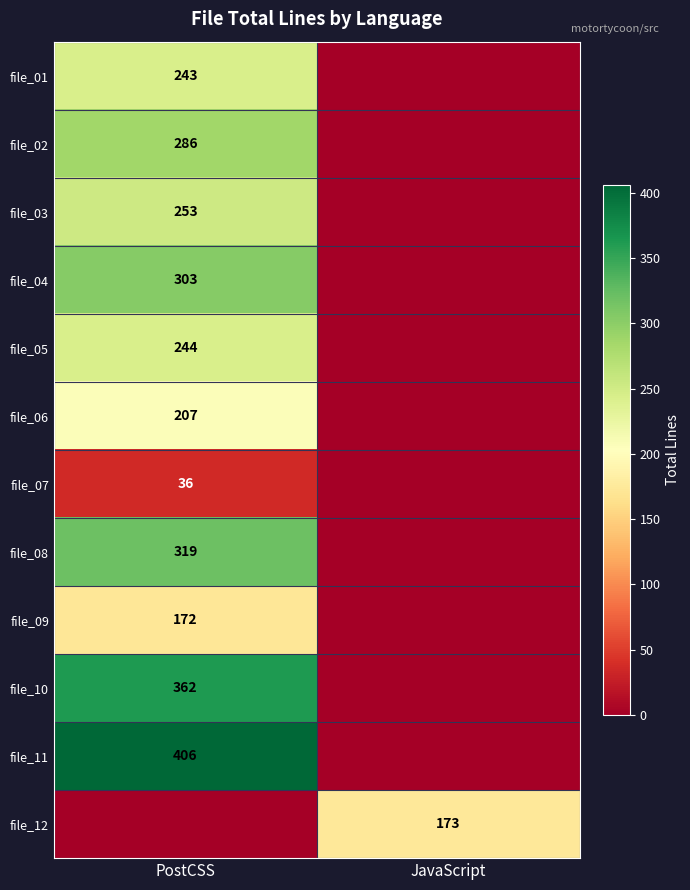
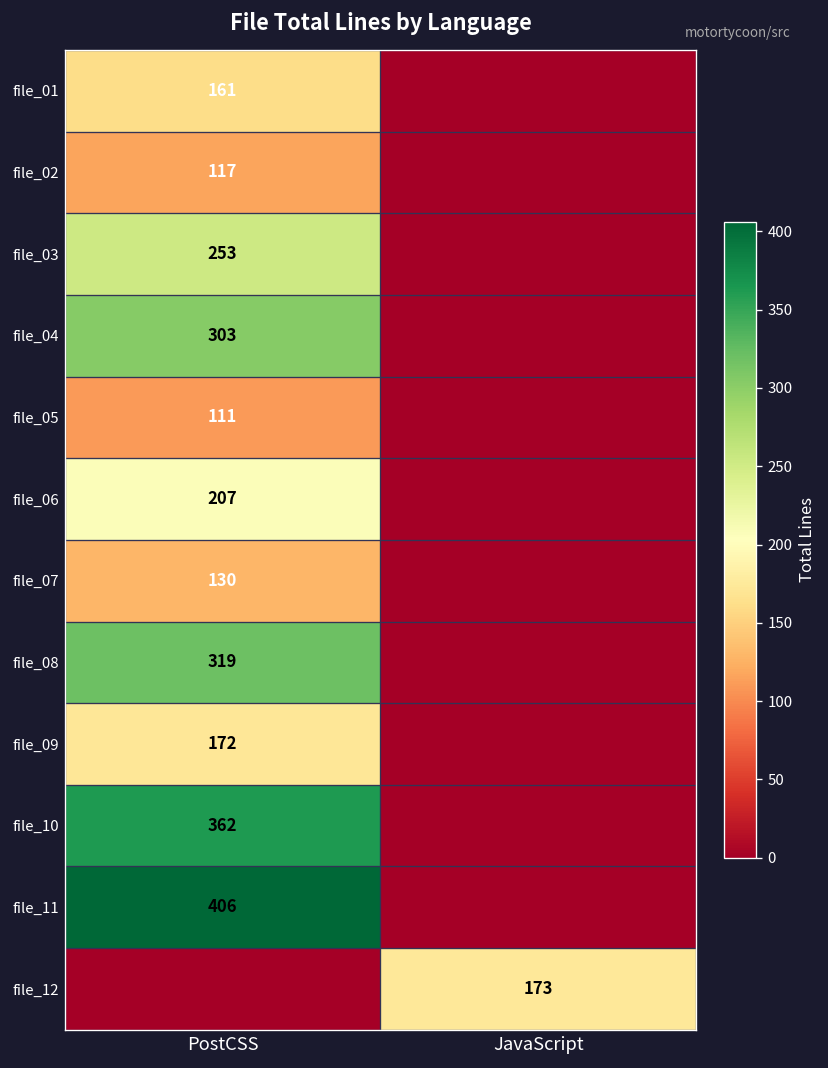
  {
    "file_01": {
-     "PostCSS": 243
+     "PostCSS": 161
    },
    "file_02": {
-     "PostCSS": 286
+     "PostCSS": 117
    },
    "file_03": {
      "PostCSS": 253
    },
    "file_04": {
      "PostCSS": 303
    },
    "file_05": {
-     "PostCSS": 244
+     "PostCSS": 111
    },
    "file_06": {
      "PostCSS": 207
    },
    "file_07": {
-     "PostCSS": 36
+     "PostCSS": 130
    },
    "file_08": {
      "PostCSS": 319
    },
    "file_09": {
      "PostCSS": 172
    },
    "file_10": {
      "PostCSS": 362
    },
    "file_11": {
      "PostCSS": 406
    },
    "file_12": {
      "JavaScript": 173
    }
  }
